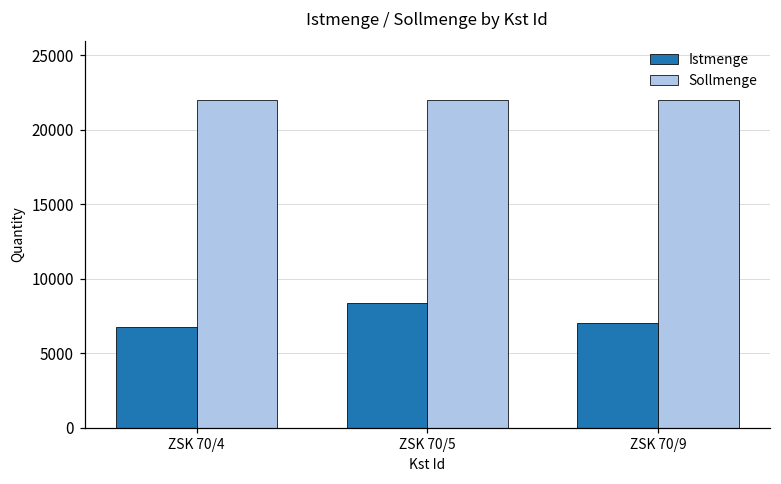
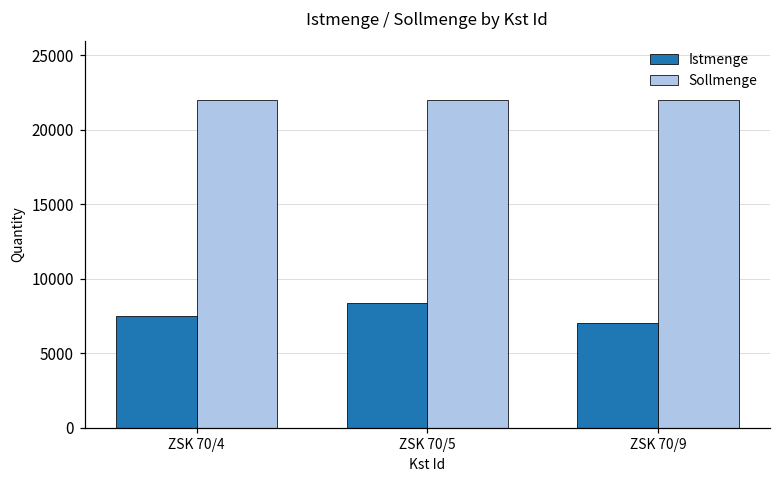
  {
    "Istmenge": {
-     "ZSK 70/4": 6800,
+     "ZSK 70/4": 7500,
      "ZSK 70/5": 8400,
      "ZSK 70/9": 7000
    },
    "Sollmenge": {
      "ZSK 70/4": 22000,
      "ZSK 70/5": 22000,
      "ZSK 70/9": 22000
    }
  }
